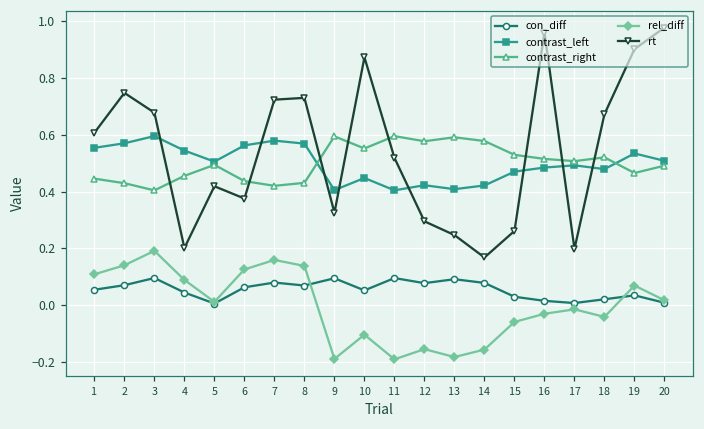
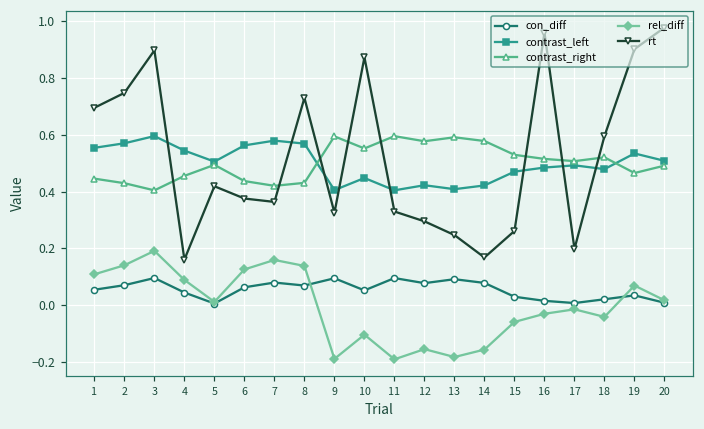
  {
    "rt": {
-     "1": 0.61,
+     "1": 0.70,
      "2": 0.75,
-     "3": 0.68,
-     "4": 0.20,
+     "3": 0.90,
+     "4": 0.16,
      "5": 0.42,
      "6": 0.38,
-     "7": 0.72,
+     "7": 0.36,
      "8": 0.73,
      "9": 0.33,
      "10": 0.87,
-     "11": 0.52,
+     "11": 0.33,
      "12": 0.30,
      "13": 0.25,
      "14": 0.17,
      "15": 0.26,
      "17": 0.20,
-     "18": 0.67
+     "18": 0.60
    }
  }
